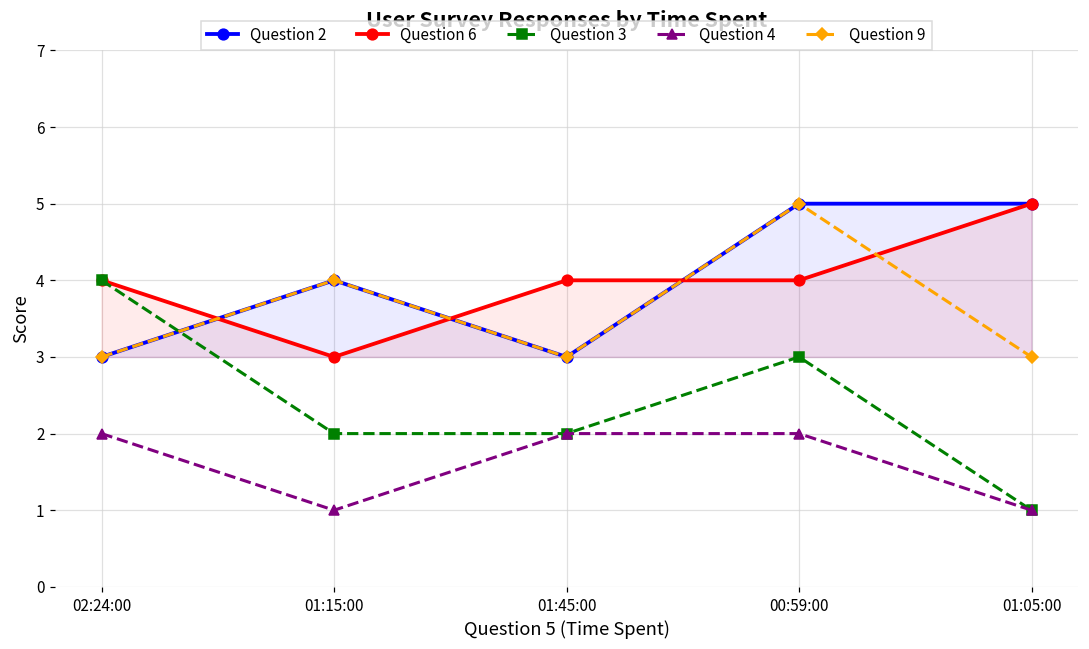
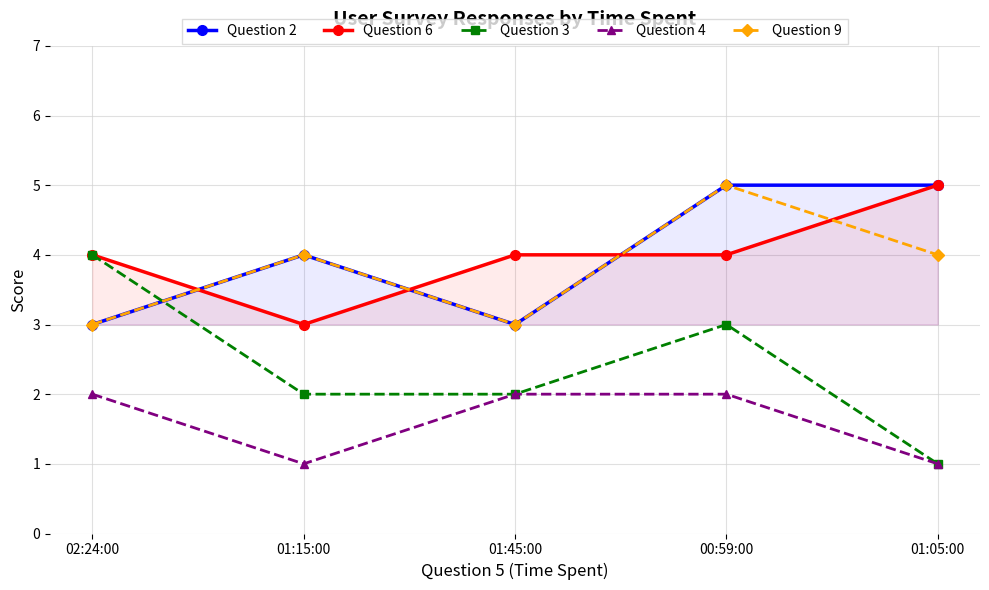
  {
    "Question 6": {
      "01:15:00": 3,
      "01:45:00": 4,
      "00:59:00": 4
    },
    "Question 3": {
      "01:15:00": 2,
      "00:59:00": 3
    },
    "Question 4": {
      "02:24:00": 2,
      "01:15:00": 1,
      "00:59:00": 2
    },
    "Question 9": {
-     "01:05:00": 3
+     "01:05:00": 4
    }
  }
